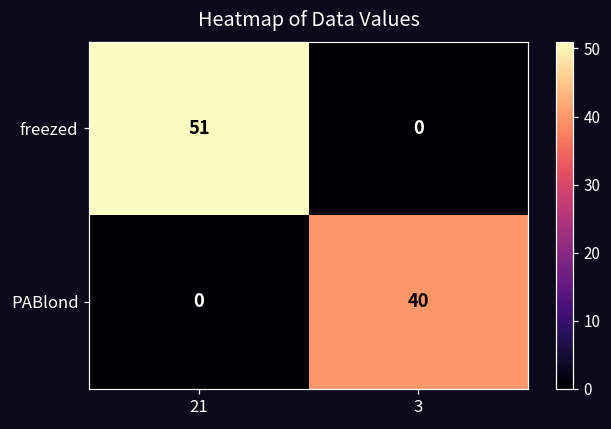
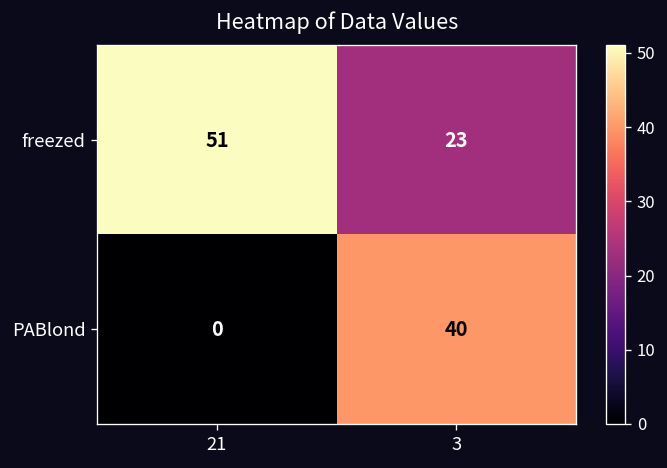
  {
    "freezed": {
      "21": 51,
-     "3": 0
+     "3": 23
    },
    "PABlond": {
      "21": 0,
      "3": 40
    }
  }
